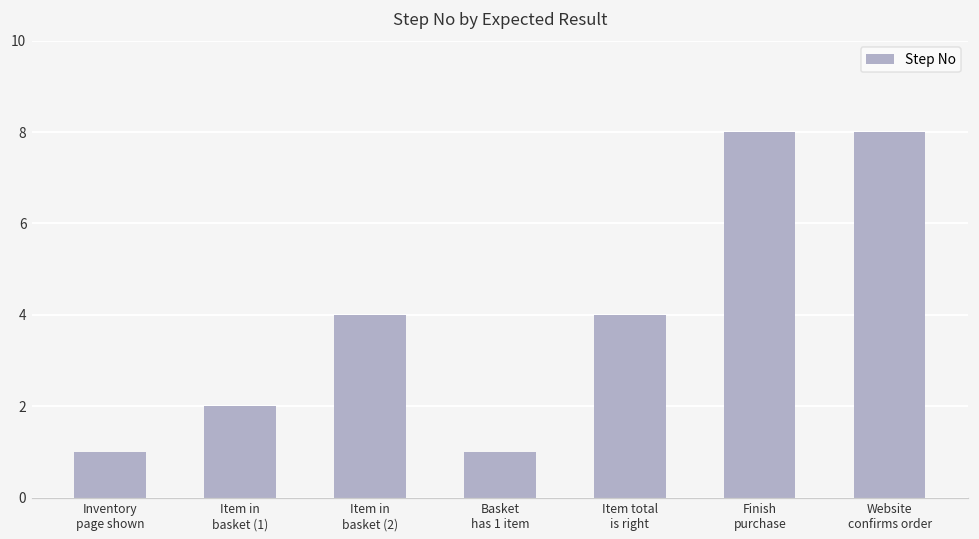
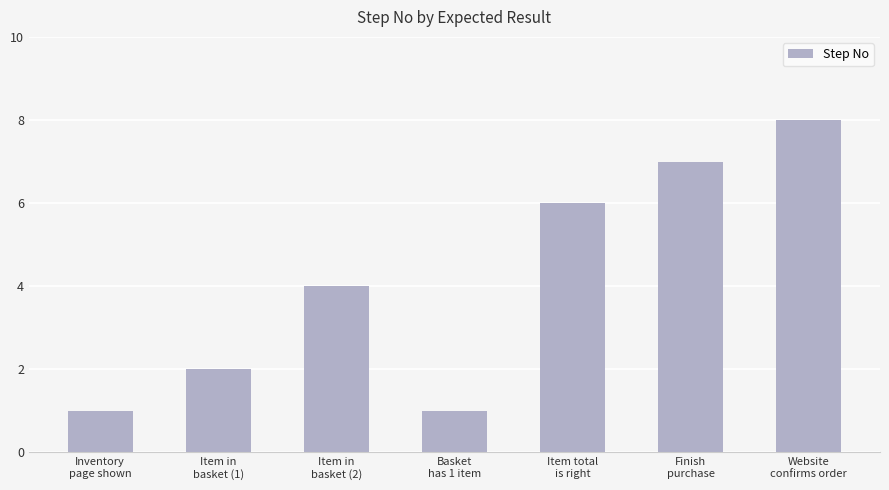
  {
    "Inventory page shown": 1,
    "Item in basket (1)": 2,
    "Item in basket (2)": 4,
    "Basket has 1 item": 1,
-   "Item total is right": 4,
-   "Finish purchase": 8,
+   "Item total is right": 6,
+   "Finish purchase": 7,
    "Website confirms order": 8
  }
